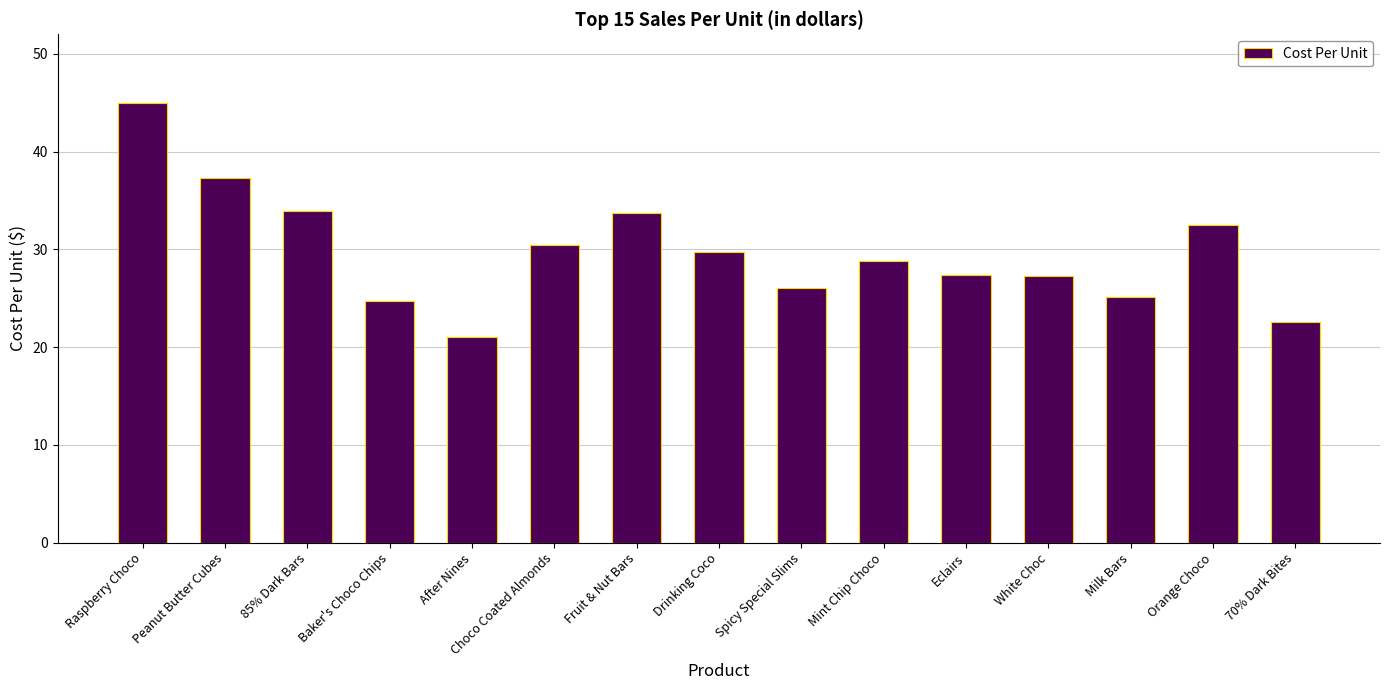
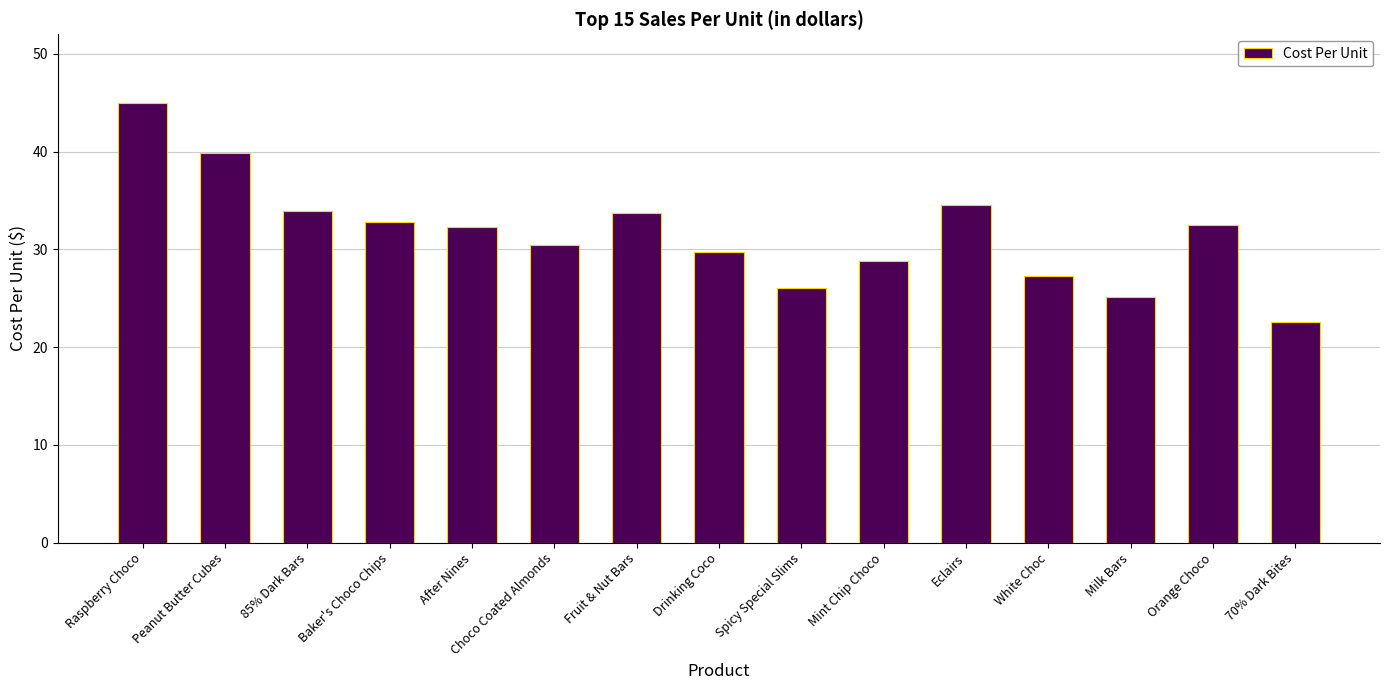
  {
    "Raspberry Choco": 45,
-   "Peanut Butter Cubes": 37,
+   "Peanut Butter Cubes": 40,
    "85% Dark Bars": 34,
-   "Baker's Choco Chips": 25,
-   "After Nines": 21,
+   "Baker's Choco Chips": 33,
+   "After Nines": 32,
    "Choco Coated Almonds": 30,
    "Fruit & Nut Bars": 34,
    "Drinking Coco": 30,
    "Spicy Special Slims": 26,
    "Mint Chip Choco": 29,
-   "Eclairs": 27,
+   "Eclairs": 35,
    "White Choc": 27,
    "Milk Bars": 25,
    "Orange Choco": 33,
    "70% Dark Bites": 23
  }
